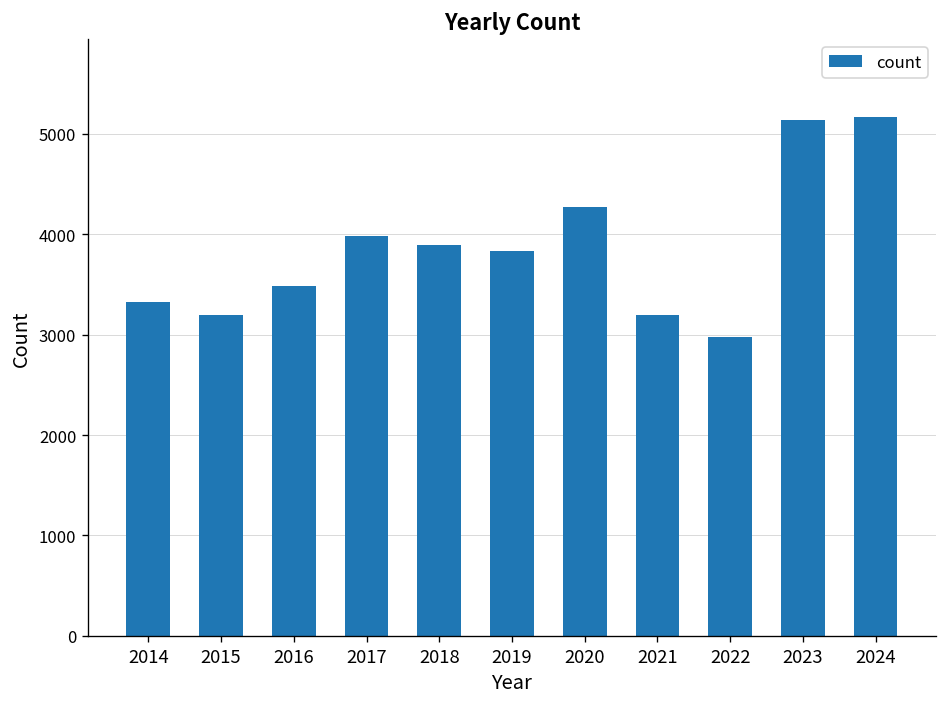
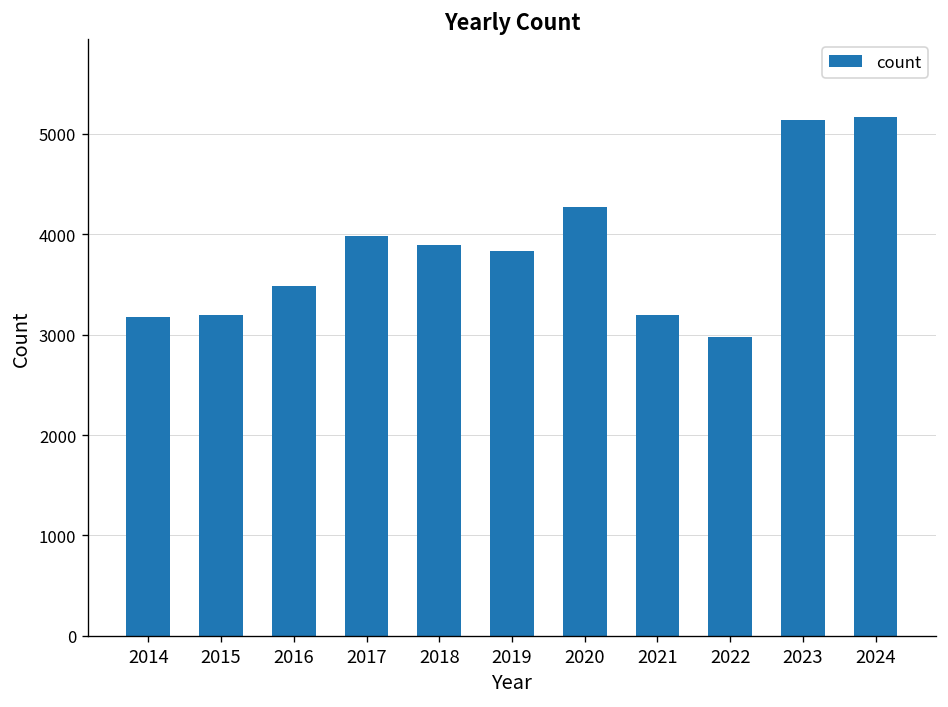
  {
-   "2014": 3300,
+   "2014": 3200,
    "2015": 3200,
    "2016": 3500,
    "2017": 4000,
    "2018": 3900,
    "2019": 3800,
    "2020": 4300,
    "2021": 3200,
    "2022": 3000,
    "2023": 5100,
    "2024": 5200
  }
